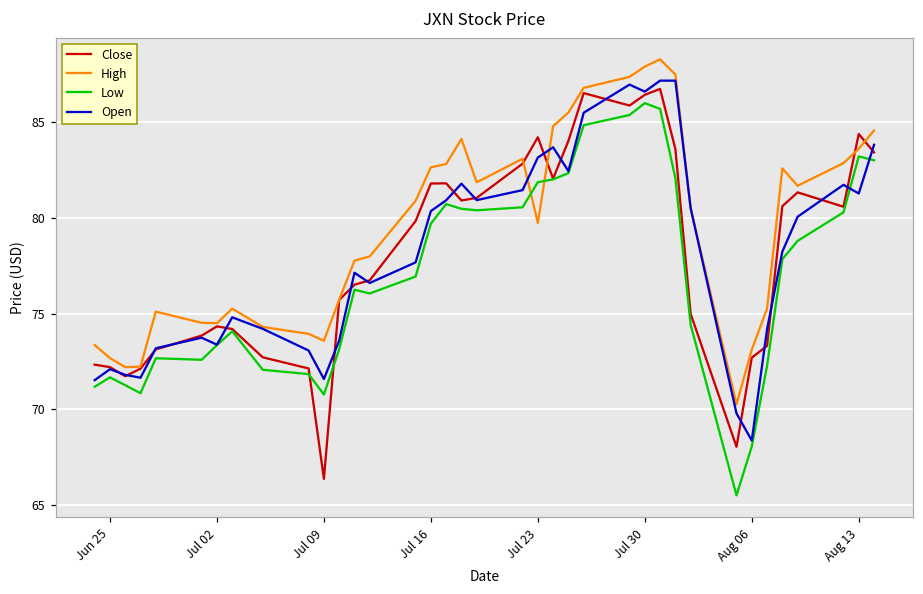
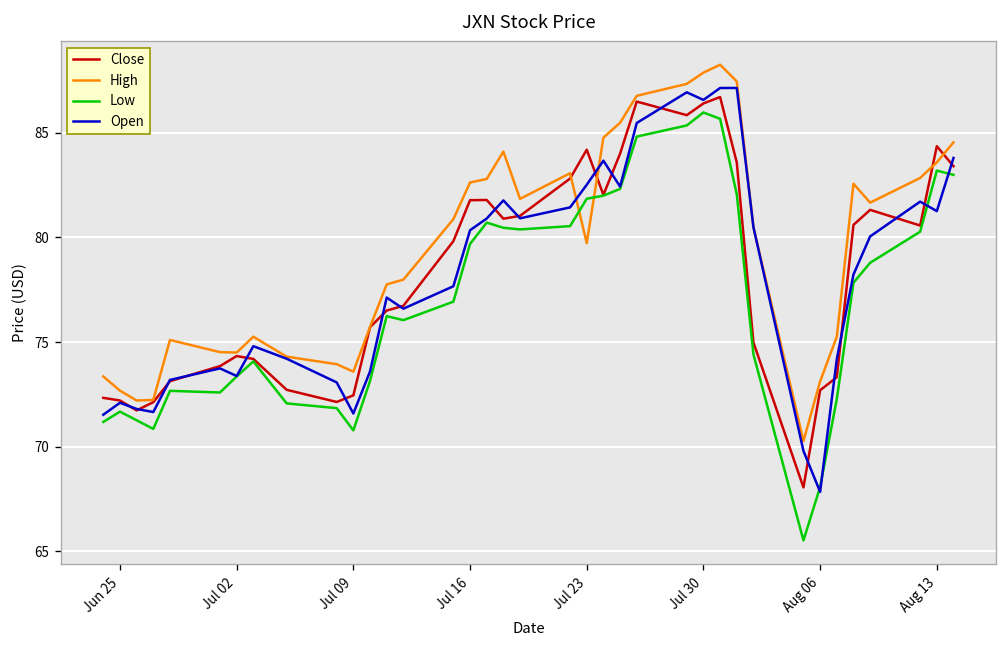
  {
    "Close": {
      "Jul 02": 74.3,
-     "Jul 09": 66.4,
+     "Jul 09": 72.4,
      "Jul 16": 81.8,
      "Jul 23": 84.2,
      "Jul 30": 86.4,
      "Aug 06": 72.7,
      "Aug 13": 84.4
    },
    "High": {
      "Jun 25": 72.7,
      "Jul 02": 74.5,
      "Jul 09": 73.6,
      "Jul 16": 82.6,
      "Jul 23": 79.7,
      "Jul 30": 87.9,
      "Aug 06": 73.1,
      "Aug 13": 83.6
    },
    "Low": {
      "Jun 25": 71.7,
      "Jul 09": 70.8,
      "Jul 16": 79.7,
      "Jul 23": 81.9,
      "Jul 30": 86.0,
      "Aug 06": 68.1,
      "Aug 13": 83.2
    },
    "Open": {
      "Jul 09": 71.6,
      "Jul 16": 80.3,
-     "Jul 23": 83.1,
+     "Jul 23": 82.5,
      "Jul 30": 86.6,
-     "Aug 06": 68.4,
+     "Aug 06": 67.8,
      "Aug 13": 81.3
    }
  }
